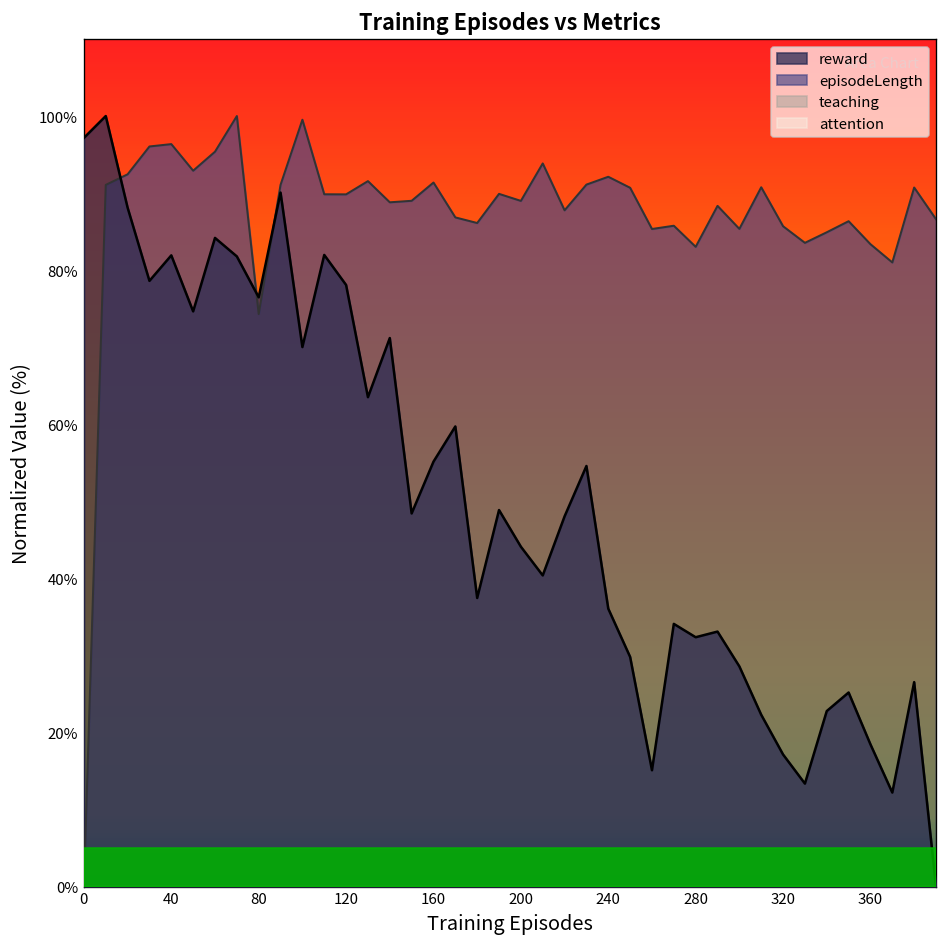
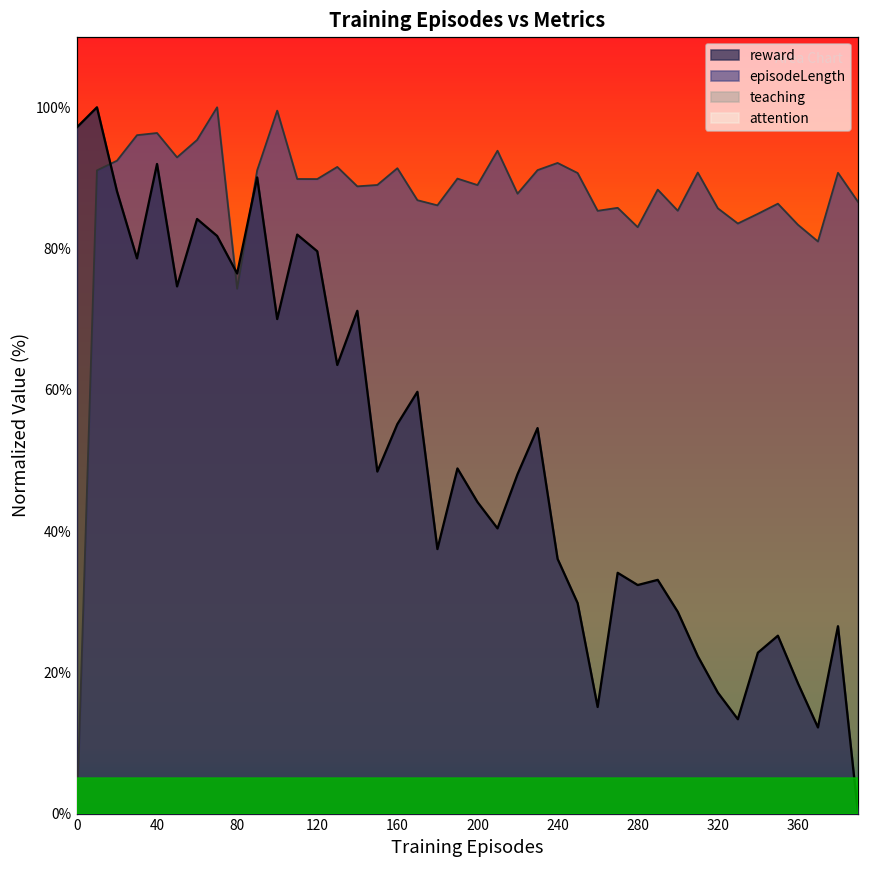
  {
    "reward": {
      "0": "97%",
-     "40": "82%",
+     "40": "92%",
      "80": "76%",
-     "120": "78%",
+     "120": "80%",
      "160": "55%",
      "200": "44%",
      "240": "36%",
      "280": "32%",
      "320": "17%",
      "360": "18%"
    },
    "episodeLength": {
      "40": "96%",
      "80": "74%",
      "120": "90%",
      "160": "91%",
      "200": "89%",
      "240": "92%",
      "280": "83%",
      "320": "86%",
      "360": "83%"
    }
  }
